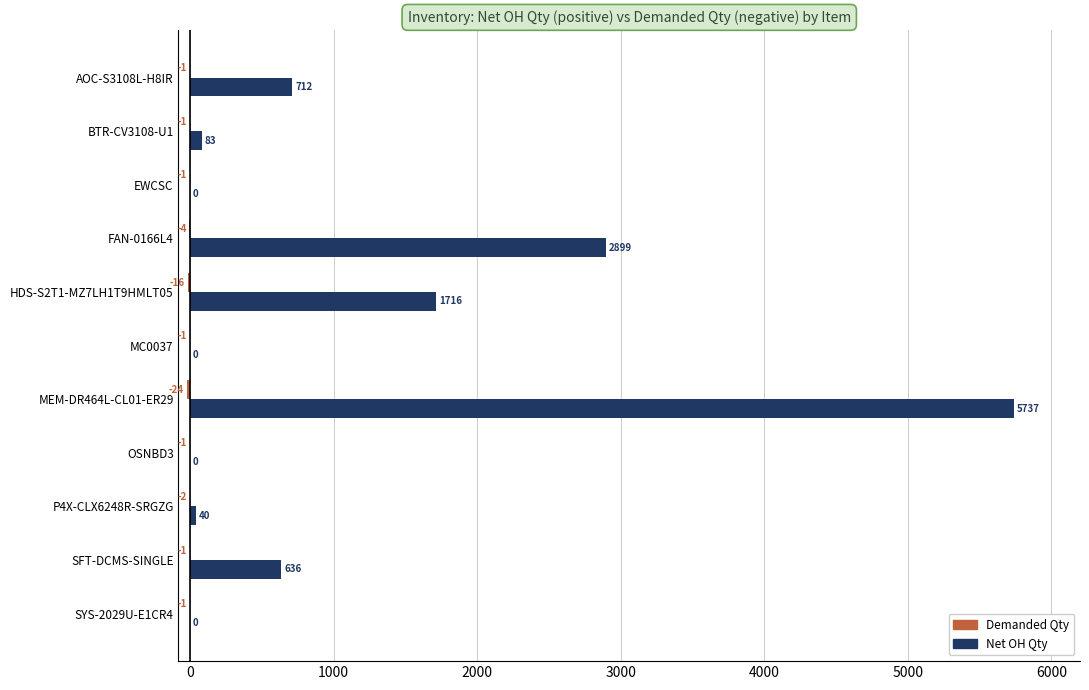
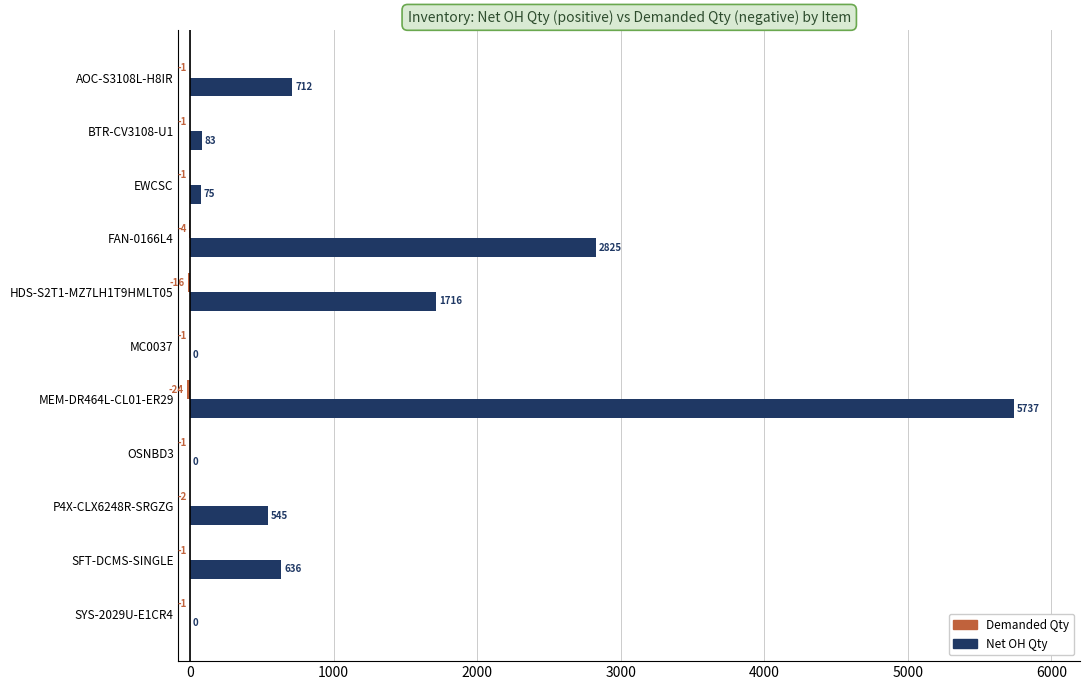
  {
    "Net OH Qty": {
      "AOC-S3108L-H8IR": 712,
      "BTR-CV3108-U1": 83,
-     "EWCSC": 0,
-     "FAN-0166L4": 2899,
+     "EWCSC": 75,
+     "FAN-0166L4": 2825,
      "HDS-S2T1-MZ7LH1T9HMLT05": 1716,
      "MC0037": 0,
      "MEM-DR464L-CL01-ER29": 5737,
      "OSNBD3": 0,
-     "P4X-CLX6248R-SRGZG": 40,
+     "P4X-CLX6248R-SRGZG": 545,
      "SFT-DCMS-SINGLE": 636,
      "SYS-2029U-E1CR4": 0
    }
  }
